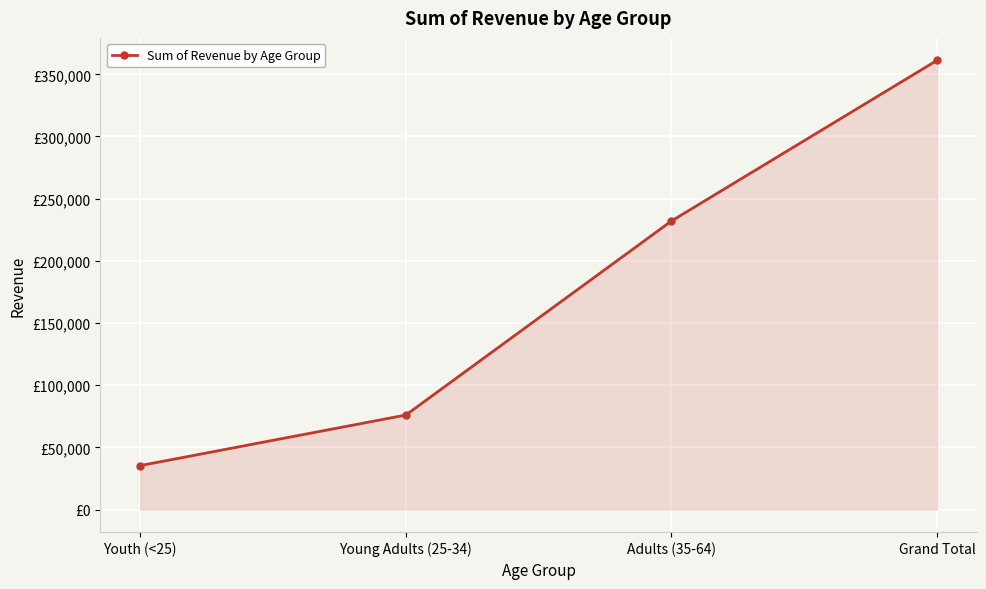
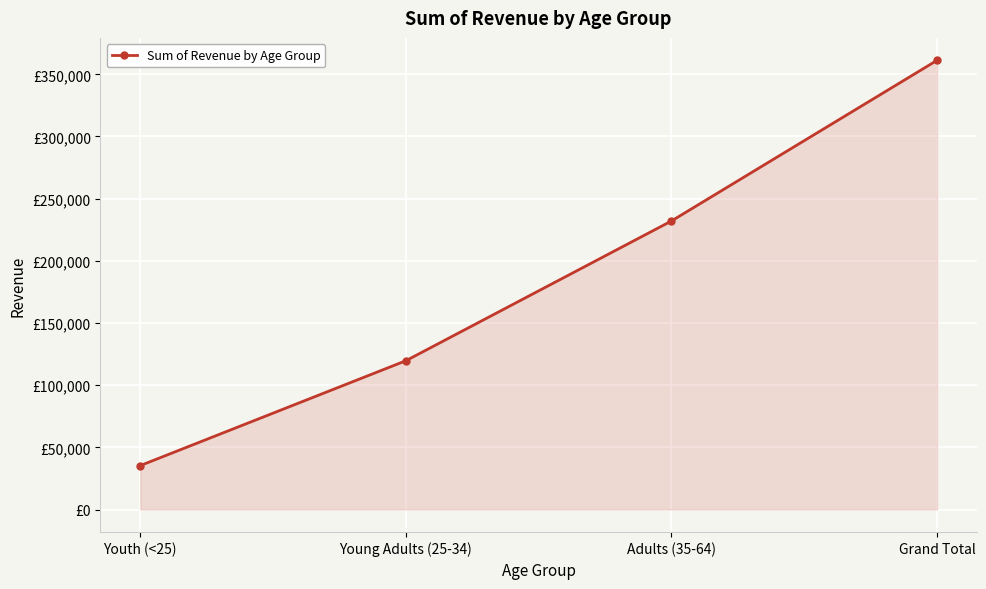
  {
    "Youth (<25)": "£35,000",
-   "Young Adults (25-34)": "£76,000",
+   "Young Adults (25-34)": "£120,000",
    "Adults (35-64)": "£232,000",
    "Grand Total": "£361,000"
  }
